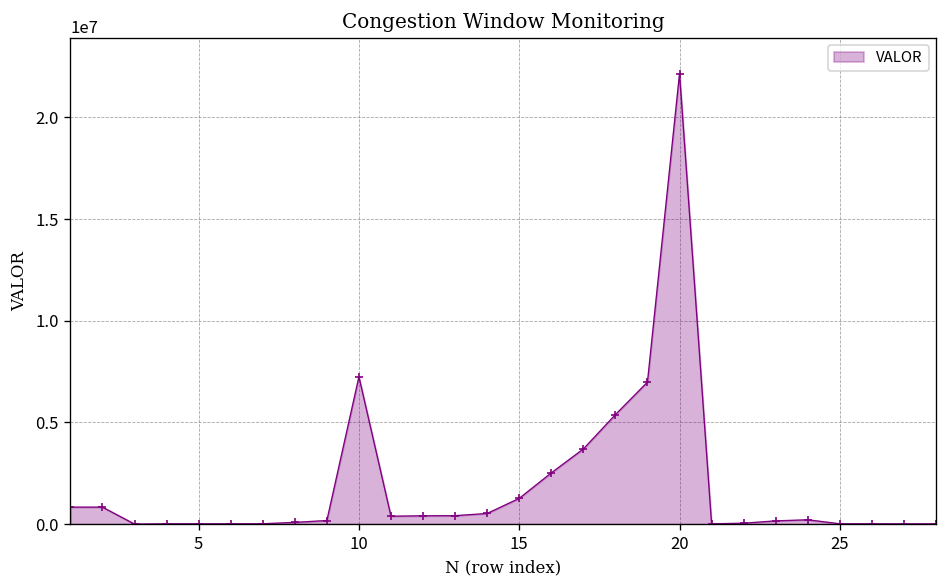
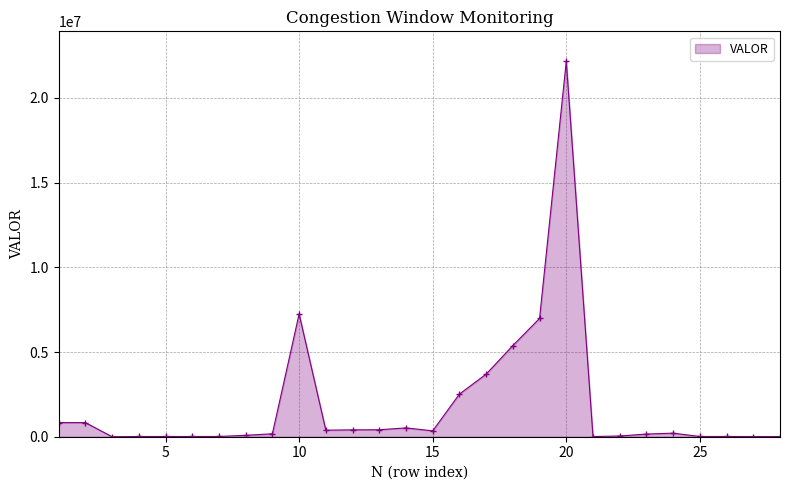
  {
    "5": 0,
    "10": 7200000,
-   "15": 1300000,
+   "15": 300000,
    "20": 22200000,
    "25": 0
  }
